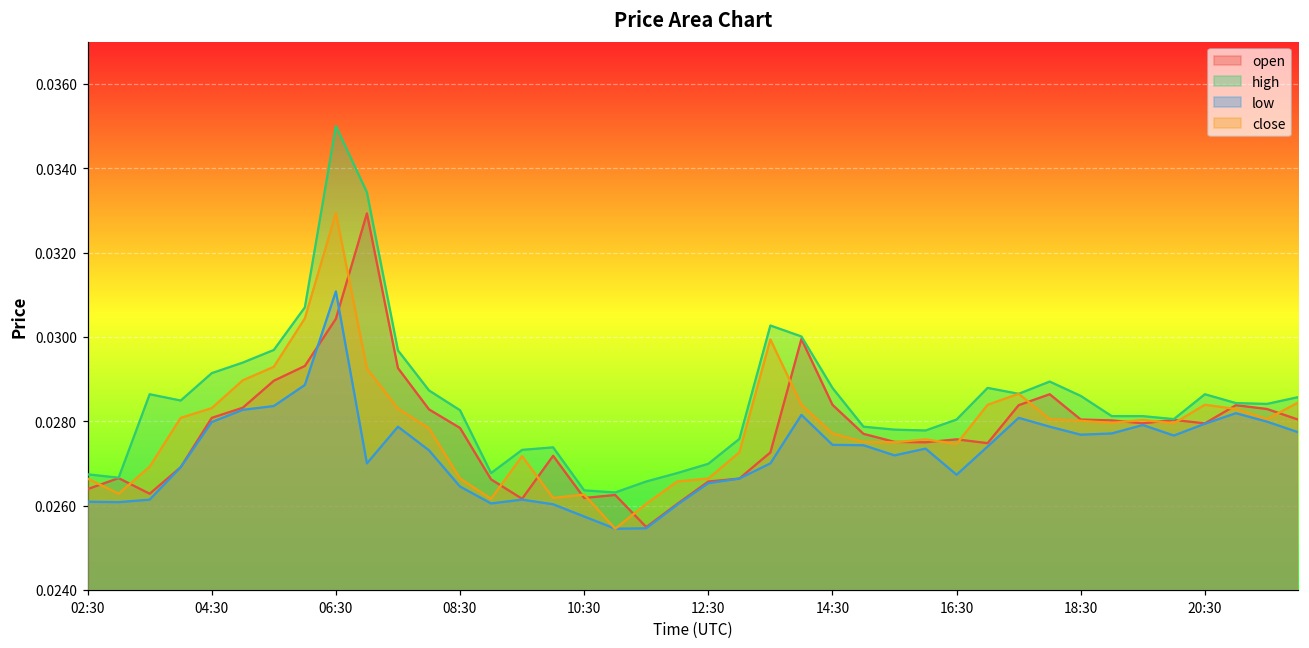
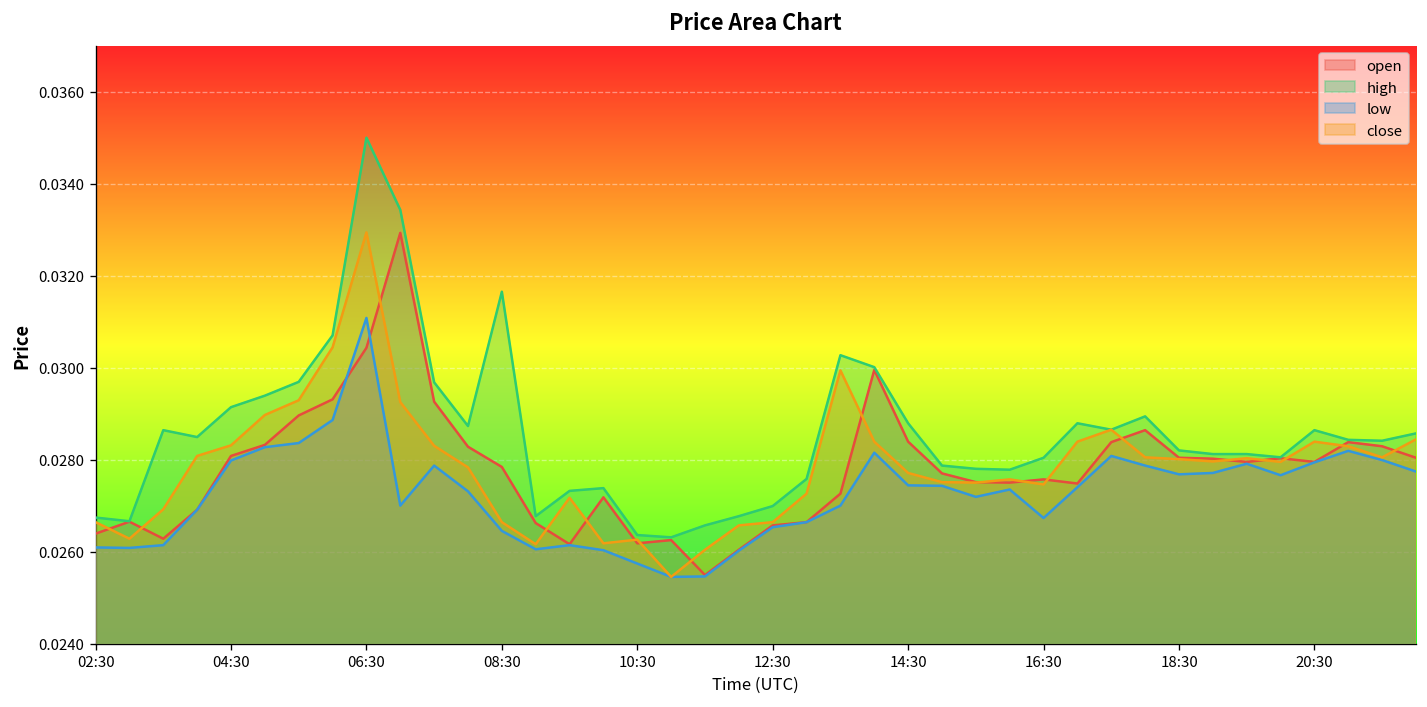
  {
    "high": {
      "02:30": 0.0267,
      "04:30": 0.0291,
      "06:30": 0.0350,
-     "08:30": 0.0283,
+     "08:30": 0.0317,
      "10:30": 0.0264,
      "12:30": 0.0270,
      "14:30": 0.0288,
      "16:30": 0.0280,
-     "18:30": 0.0286,
+     "18:30": 0.0282,
      "20:30": 0.0286
    },
    "low": {
      "02:30": 0.0261,
      "04:30": 0.0280,
      "06:30": 0.0311,
      "08:30": 0.0265,
      "10:30": 0.0257,
      "14:30": 0.0274,
      "16:30": 0.0267,
      "18:30": 0.0277
    }
  }
